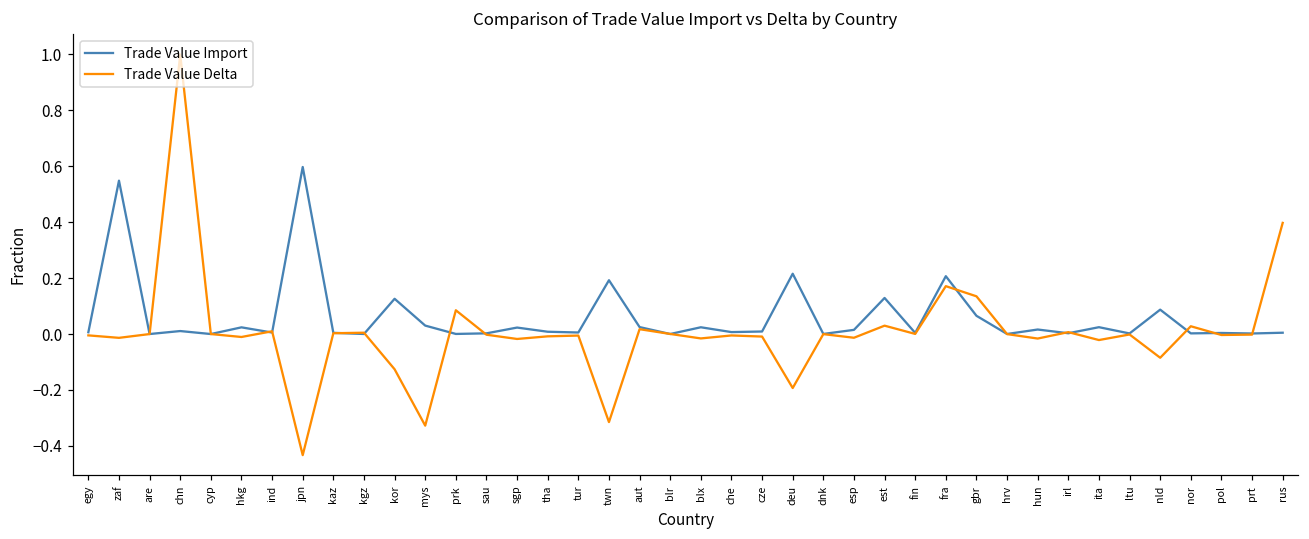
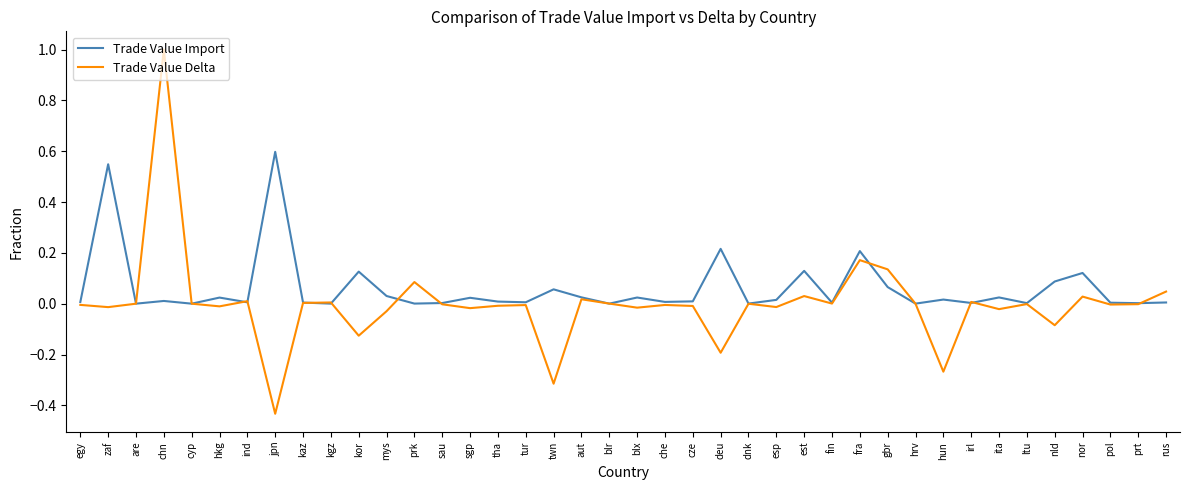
  {
    "Trade Value Import": {
      "egy": 0.01,
      "zaf": 0.55,
      "chn": 0.01,
      "hkg": 0.02,
      "jpn": 0.60,
      "kor": 0.13,
      "mys": 0.03,
      "prk": 0.00,
      "sgp": 0.02,
      "tha": 0.01,
      "tur": 0.01,
-     "twn": 0.19,
+     "twn": 0.06,
      "blx": 0.02,
      "che": 0.01,
      "cze": 0.01,
      "deu": 0.22,
      "esp": 0.01,
      "est": 0.13,
      "fra": 0.21,
      "gbr": 0.07,
      "hun": 0.02,
      "ita": 0.02,
      "nld": 0.09,
-     "nor": 0.00,
+     "nor": 0.12,
      "rus": 0.00
    },
    "Trade Value Delta": {
      "egy": 0.00,
      "zaf": -0.01,
      "hkg": -0.01,
      "jpn": -0.43,
      "kor": -0.13,
-     "mys": -0.33,
+     "mys": -0.03,
      "prk": 0.09,
      "sgp": -0.02,
      "tha": -0.01,
      "tur": -0.01,
      "twn": -0.31,
      "blx": -0.02,
      "che": -0.01,
      "cze": -0.01,
      "deu": -0.19,
      "esp": -0.01,
      "est": 0.03,
      "fra": 0.17,
      "gbr": 0.14,
-     "hun": -0.02,
+     "hun": -0.27,
      "ita": -0.02,
      "nld": -0.08,
      "nor": 0.03,
-     "rus": 0.40
+     "rus": 0.05
    }
  }
